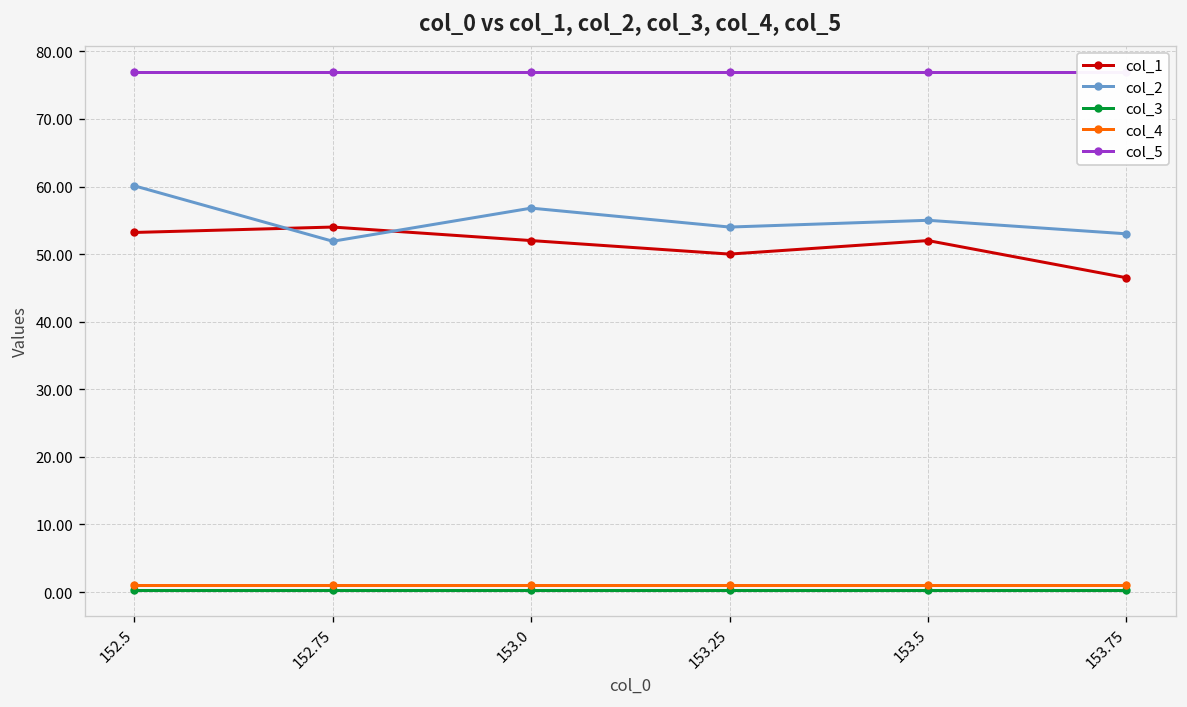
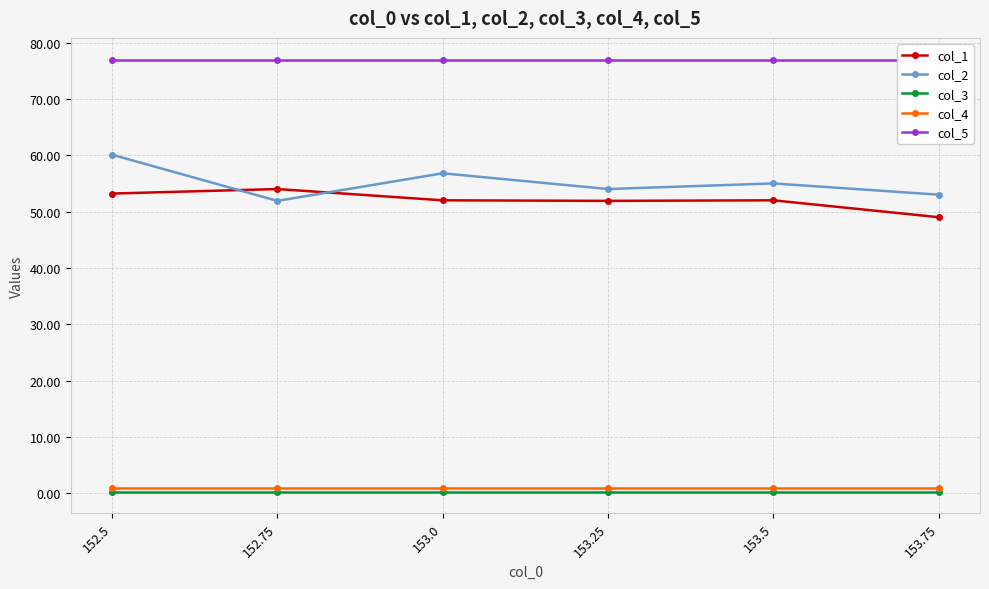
  {
    "col_1": {
      "152.5": 53,
      "152.75": 54,
      "153.0": 52,
-     "153.25": 50,
+     "153.25": 52,
      "153.5": 52,
-     "153.75": 47
+     "153.75": 49
    },
    "col_2": {
      "152.5": 60,
      "152.75": 52,
      "153.0": 57,
      "153.25": 54,
      "153.5": 55,
      "153.75": 53
    },
    "col_3": {
      "152.5": 0,
      "152.75": 0,
      "153.0": 0,
      "153.25": 0,
      "153.5": 0,
      "153.75": 0
    },
    "col_4": {
      "152.5": 1,
      "152.75": 1,
      "153.0": 1,
      "153.25": 1,
      "153.5": 1,
      "153.75": 1
    },
    "col_5": {
      "152.5": 77,
      "152.75": 77,
      "153.0": 77,
      "153.25": 77,
      "153.5": 77
    }
  }
